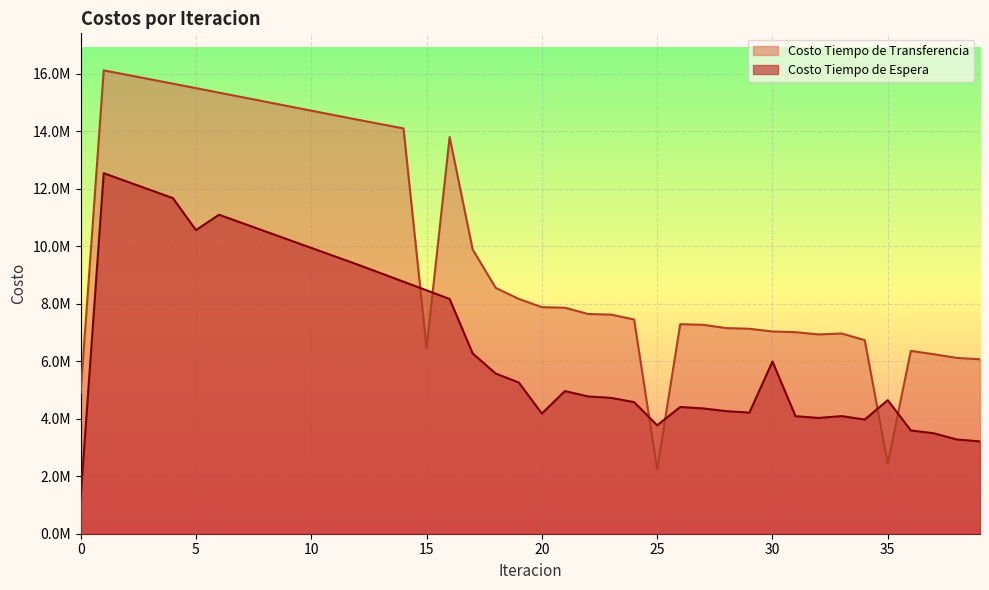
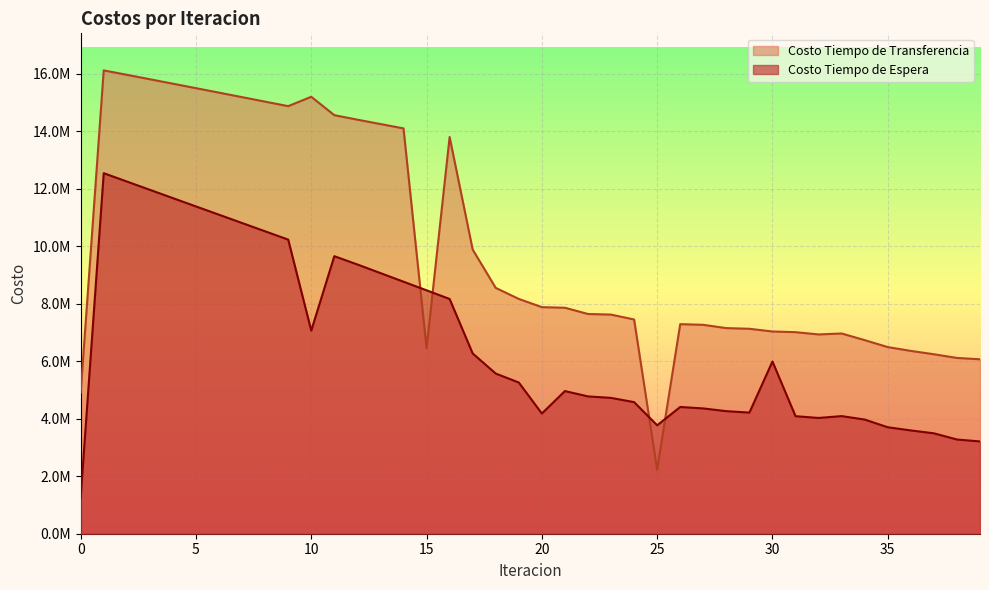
  {
    "Costo Tiempo de Transferencia": {
      "0": 4900000,
      "5": 15500000,
-     "10": 14700000,
+     "10": 15200000,
      "15": 6500000,
      "20": 7900000,
      "25": 2200000,
      "30": 7000000,
-     "35": 2400000
+     "35": 6500000
    },
    "Costo Tiempo de Espera": {
      "0": 1300000,
-     "5": 10600000,
-     "10": 9900000,
+     "5": 11400000,
+     "10": 7100000,
      "15": 8500000,
      "20": 4200000,
      "25": 3800000,
      "30": 6000000,
-     "35": 4600000
+     "35": 3700000
    }
  }
